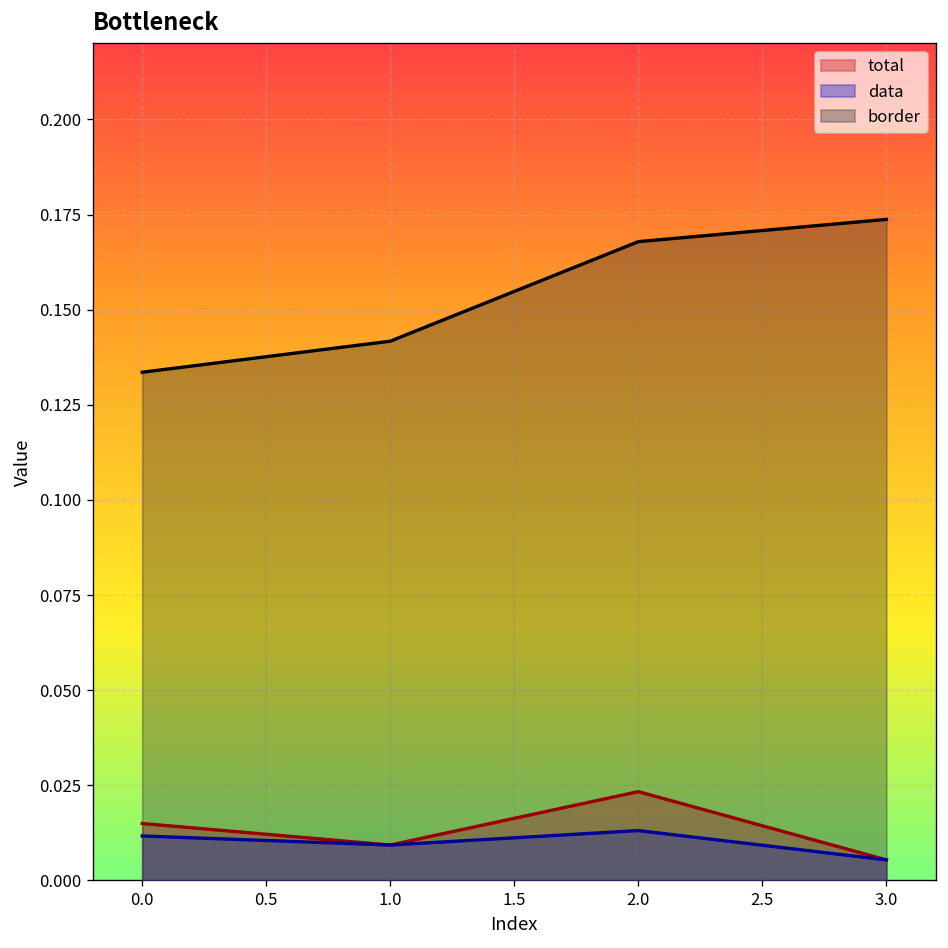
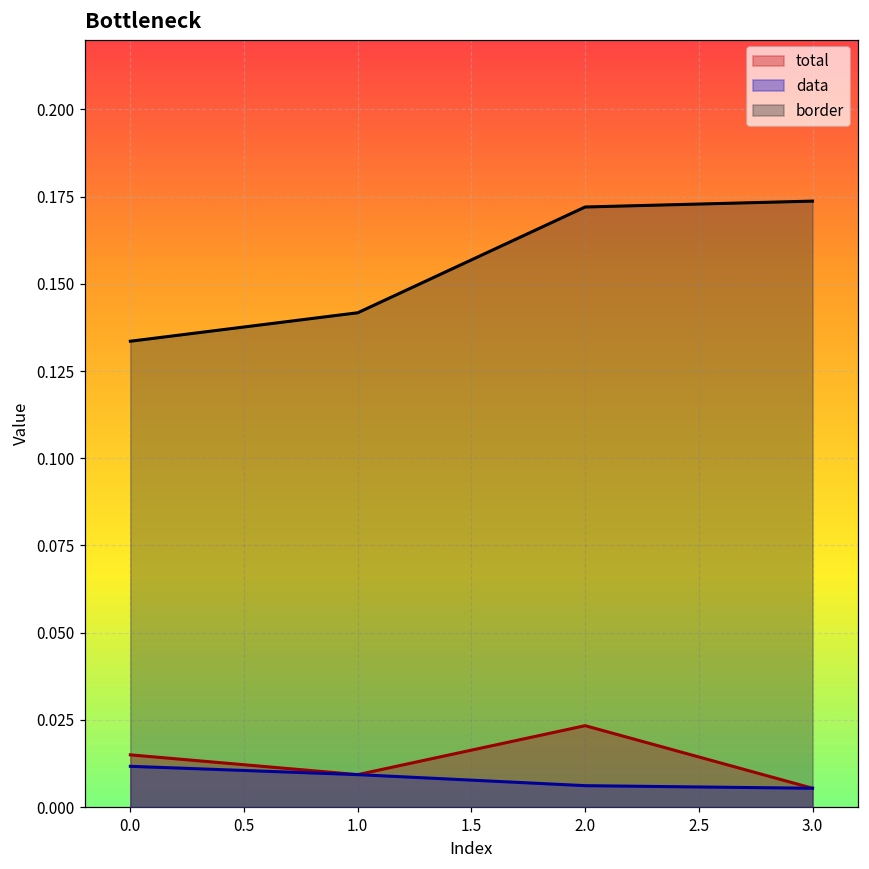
  {
    "total": {
      "0.0": 0.015,
      "2.0": 0.023
    },
    "data": {
      "0.0": 0.012,
-     "2.0": 0.013
+     "2.0": 0.006
    },
    "border": {
      "0.0": 0.134,
      "1.0": 0.142,
-     "2.0": 0.168,
+     "2.0": 0.172,
      "3.0": 0.174
    }
  }
